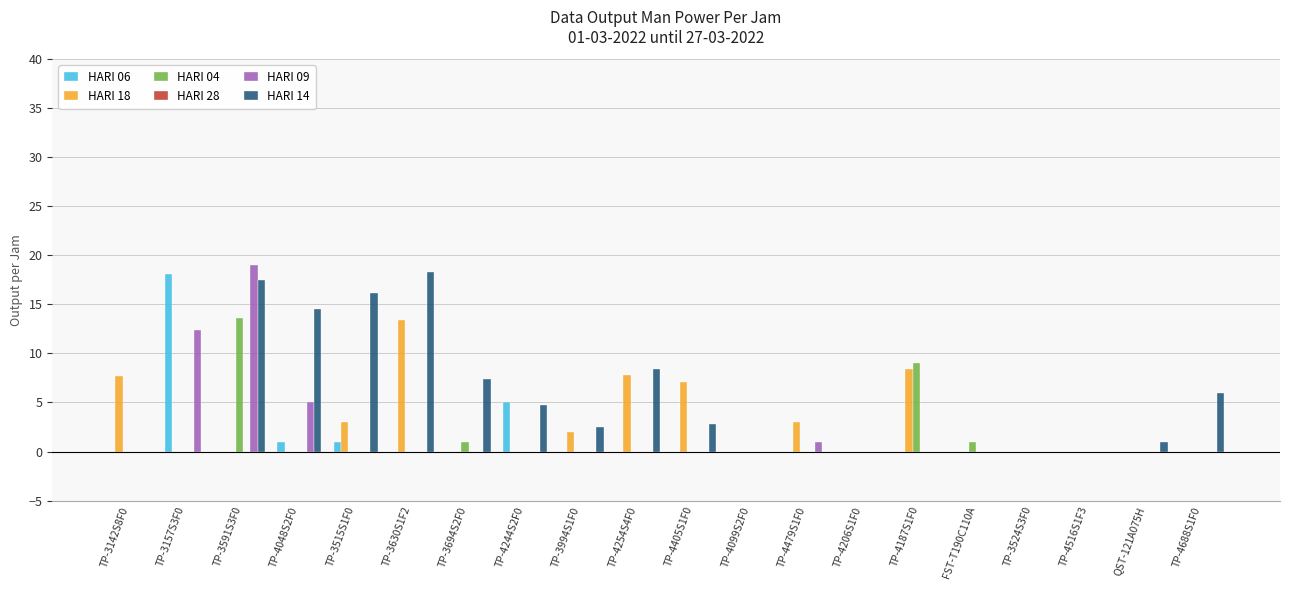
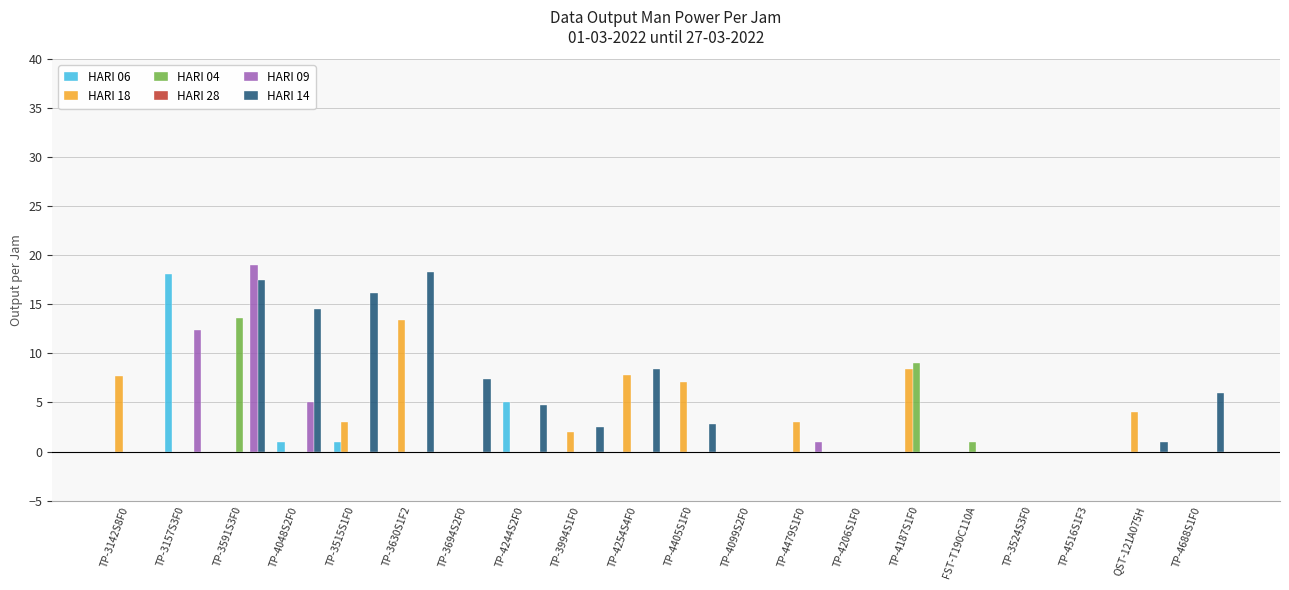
  {
    "HARI 06": {
      "TP-3142S8F0": 0,
      "TP-3157S3F0": 18,
      "TP-3591S3F0": 0,
      "TP-4048S2F0": 1,
      "TP-3515S1F0": 1,
      "TP-3630S1F2": 0,
      "TP-3694S2F0": 0,
      "TP-4244S2F0": 5,
      "TP-3994S1F0": 0,
      "TP-4254S4F0": 0,
      "TP-4405S1F0": 0,
      "TP-4099S2F0": 0,
      "TP-4479S1F0": 0,
      "TP-4206S1F0": 0,
      "TP-4187S1F0": 0,
      "FST-T190C110A": 0,
      "TP-3524S3F0": 0,
      "TP-4516S1F3": 0,
      "QST-121A075H": 0,
      "TP-4688S1F0": 0
    },
    "HARI 18": {
      "TP-3142S8F0": 8,
      "TP-3157S3F0": 0,
      "TP-3591S3F0": 0,
      "TP-4048S2F0": 0,
      "TP-3515S1F0": 3,
      "TP-3630S1F2": 13,
      "TP-3694S2F0": 0,
      "TP-4244S2F0": 0,
      "TP-3994S1F0": 2,
      "TP-4254S4F0": 8,
      "TP-4405S1F0": 7,
      "TP-4099S2F0": 0,
      "TP-4479S1F0": 3,
      "TP-4206S1F0": 0,
      "TP-4187S1F0": 8,
      "FST-T190C110A": 0,
      "TP-3524S3F0": 0,
      "TP-4516S1F3": 0,
-     "QST-121A075H": 0,
+     "QST-121A075H": 4,
      "TP-4688S1F0": 0
    },
    "HARI 04": {
      "TP-3142S8F0": 0,
      "TP-3157S3F0": 0,
      "TP-3591S3F0": 14,
      "TP-4048S2F0": 0,
      "TP-3515S1F0": 0,
      "TP-3630S1F2": 0,
-     "TP-3694S2F0": 1,
+     "TP-3694S2F0": 0,
      "TP-4244S2F0": 0,
      "TP-3994S1F0": 0,
      "TP-4254S4F0": 0,
      "TP-4405S1F0": 0,
      "TP-4099S2F0": 0,
      "TP-4479S1F0": 0,
      "TP-4206S1F0": 0,
      "TP-4187S1F0": 9,
      "FST-T190C110A": 1,
      "TP-3524S3F0": 0,
      "TP-4516S1F3": 0,
      "QST-121A075H": 0,
      "TP-4688S1F0": 0
    },
    "HARI 28": {
      "TP-3142S8F0": 0,
      "TP-3157S3F0": 0,
      "TP-3591S3F0": 0,
      "TP-4048S2F0": 0,
      "TP-3515S1F0": 0,
      "TP-3630S1F2": 0,
      "TP-3694S2F0": 0,
      "TP-4244S2F0": 0,
      "TP-3994S1F0": 0,
      "TP-4254S4F0": 0,
      "TP-4405S1F0": 0,
      "TP-4099S2F0": 0,
      "TP-4479S1F0": 0,
      "TP-4206S1F0": 0,
      "TP-4187S1F0": 0,
      "FST-T190C110A": 0,
      "TP-3524S3F0": 0,
      "TP-4516S1F3": 0,
      "QST-121A075H": 0,
      "TP-4688S1F0": 0
    },
    "HARI 09": {
      "TP-3142S8F0": 0,
      "TP-3157S3F0": 12,
      "TP-3591S3F0": 19,
      "TP-4048S2F0": 5,
      "TP-3515S1F0": 0,
      "TP-3630S1F2": 0,
      "TP-3694S2F0": 0,
      "TP-4244S2F0": 0,
      "TP-3994S1F0": 0,
      "TP-4254S4F0": 0,
      "TP-4405S1F0": 0,
      "TP-4099S2F0": 0,
      "TP-4479S1F0": 1,
      "TP-4206S1F0": 0,
      "TP-4187S1F0": 0,
      "FST-T190C110A": 0,
      "TP-3524S3F0": 0,
      "TP-4516S1F3": 0,
      "QST-121A075H": 0,
      "TP-4688S1F0": 0
    },
    "HARI 14": {
      "TP-3142S8F0": 0,
      "TP-3157S3F0": 0,
      "TP-3591S3F0": 18,
      "TP-4048S2F0": 15,
      "TP-3515S1F0": 16,
      "TP-3630S1F2": 18,
      "TP-3694S2F0": 7,
      "TP-4244S2F0": 5,
      "TP-3994S1F0": 3,
      "TP-4254S4F0": 8,
      "TP-4405S1F0": 3,
      "TP-4099S2F0": 0,
      "TP-4479S1F0": 0,
      "TP-4206S1F0": 0,
      "TP-4187S1F0": 0,
      "FST-T190C110A": 0,
      "TP-3524S3F0": 0,
      "TP-4516S1F3": 0,
      "QST-121A075H": 1,
      "TP-4688S1F0": 6
    }
  }
